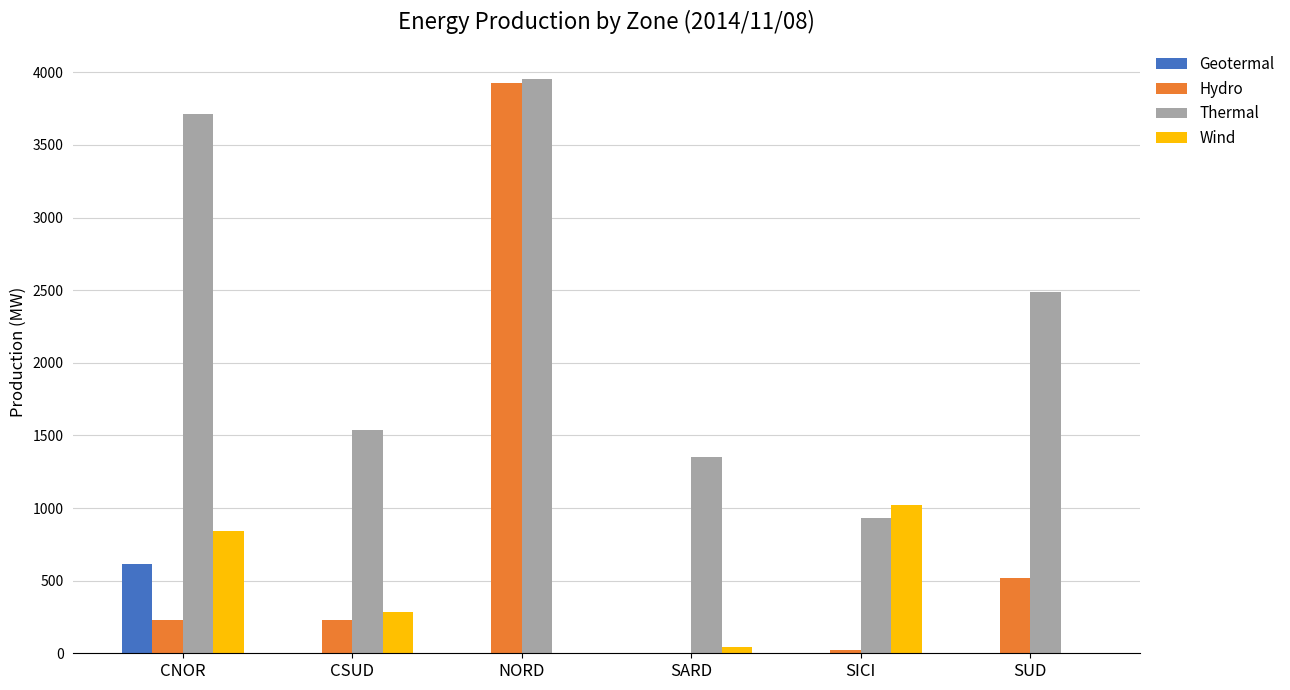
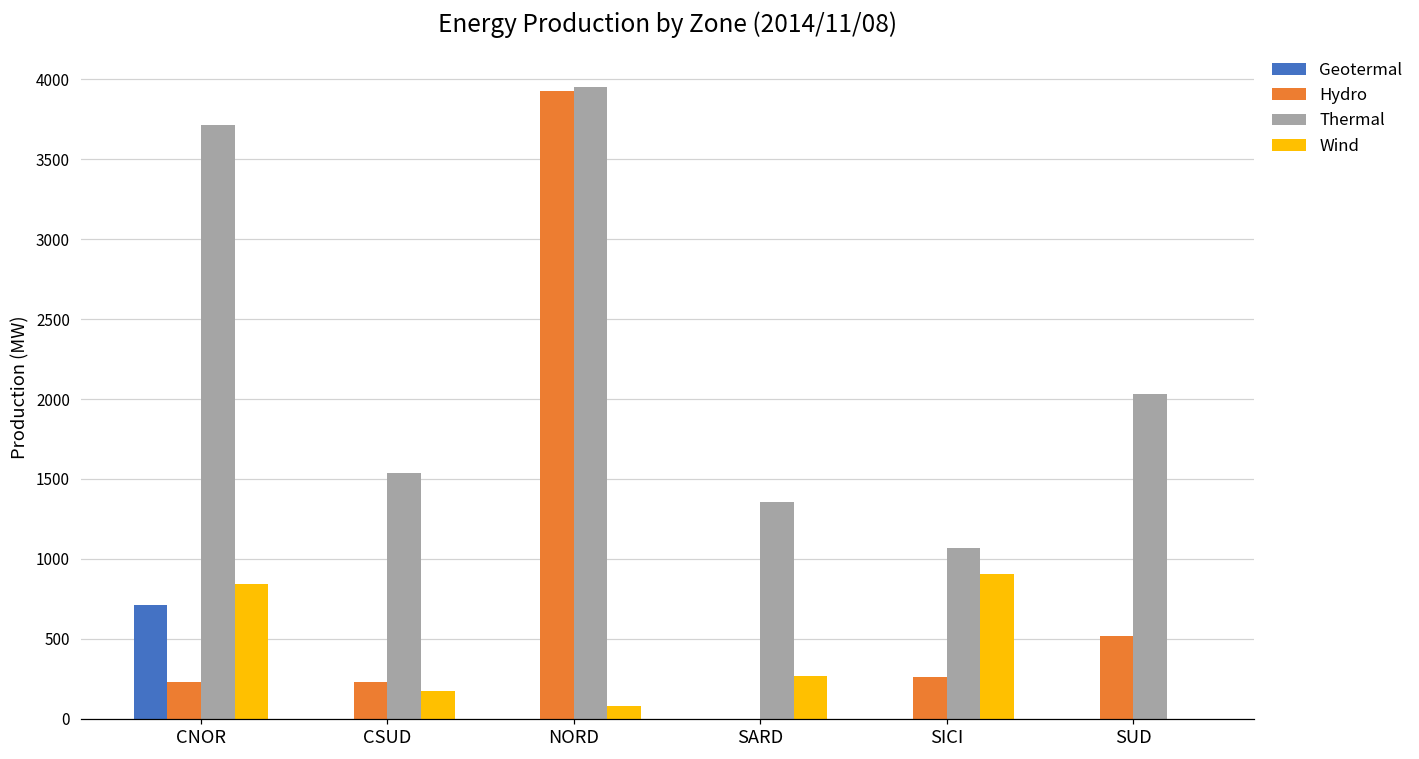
  {
    "Geotermal": {
-     "CNOR": 610,
+     "CNOR": 710,
      "CSUD": 0,
      "NORD": 0,
      "SARD": 0,
      "SICI": 0,
      "SUD": 0
    },
    "Hydro": {
      "CNOR": 230,
      "CSUD": 230,
      "NORD": 3930,
      "SARD": 0,
-     "SICI": 20,
+     "SICI": 260,
      "SUD": 520
    },
    "Thermal": {
      "CNOR": 3710,
      "CSUD": 1540,
      "NORD": 3960,
      "SARD": 1350,
-     "SICI": 930,
-     "SUD": 2490
+     "SICI": 1070,
+     "SUD": 2030
    },
    "Wind": {
      "CNOR": 840,
-     "CSUD": 290,
-     "NORD": 0,
-     "SARD": 50,
-     "SICI": 1020,
+     "CSUD": 170,
+     "NORD": 80,
+     "SARD": 270,
+     "SICI": 910,
      "SUD": 0
    }
  }
